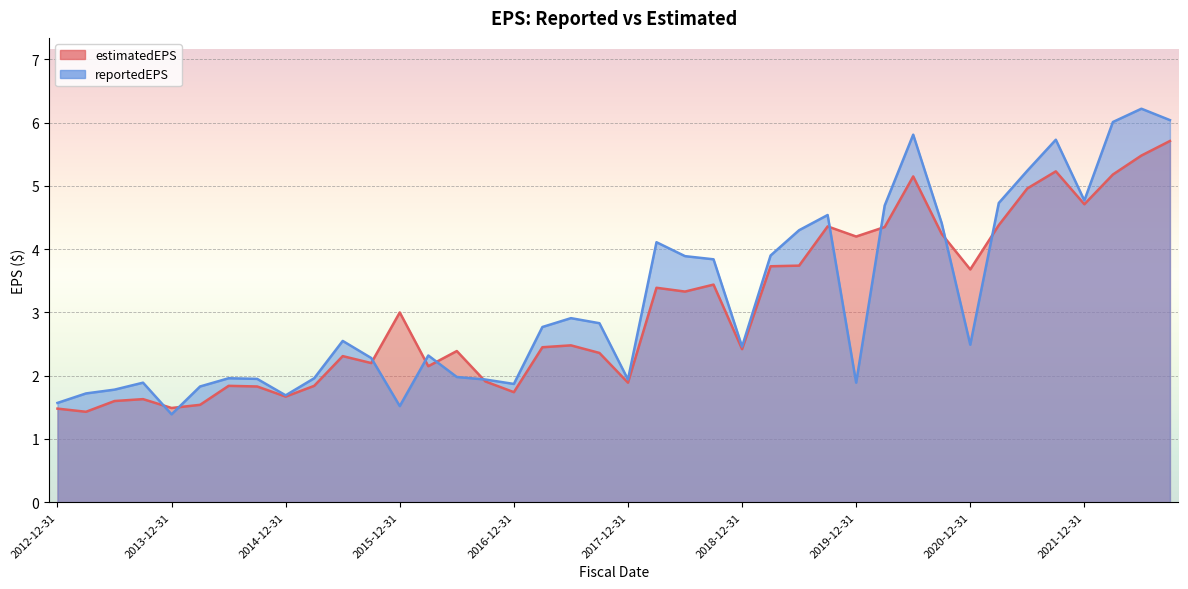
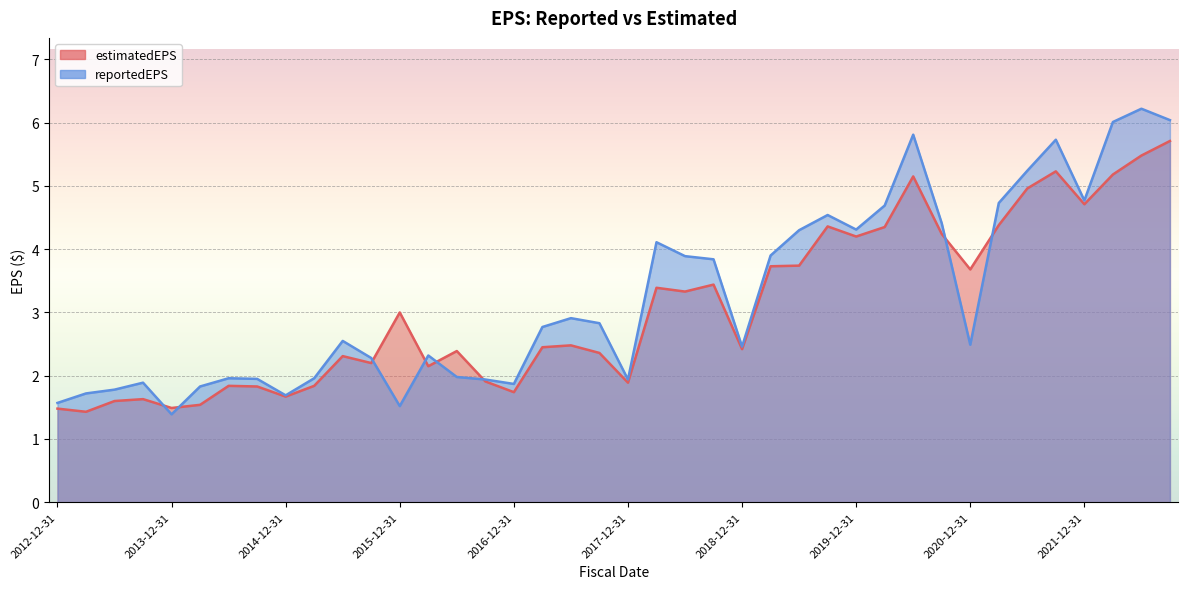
  {
    "estimatedEPS": {
      "2012-12-31": 1.5,
      "2013-12-31": 1.5,
      "2015-12-31": 3.0,
      "2016-12-31": 1.7,
      "2017-12-31": 1.9,
      "2019-12-31": 4.2,
      "2020-12-31": 3.7,
      "2021-12-31": 4.7
    },
    "reportedEPS": {
      "2012-12-31": 1.6,
      "2013-12-31": 1.4,
      "2015-12-31": 1.5,
      "2016-12-31": 1.9,
      "2017-12-31": 1.9,
-     "2019-12-31": 1.9,
+     "2019-12-31": 4.3,
      "2020-12-31": 2.5,
      "2021-12-31": 4.8
    }
  }
